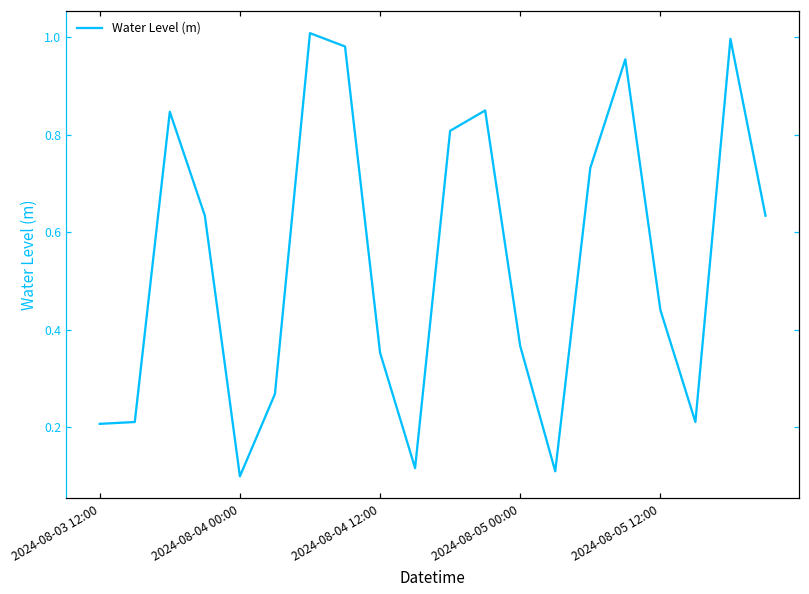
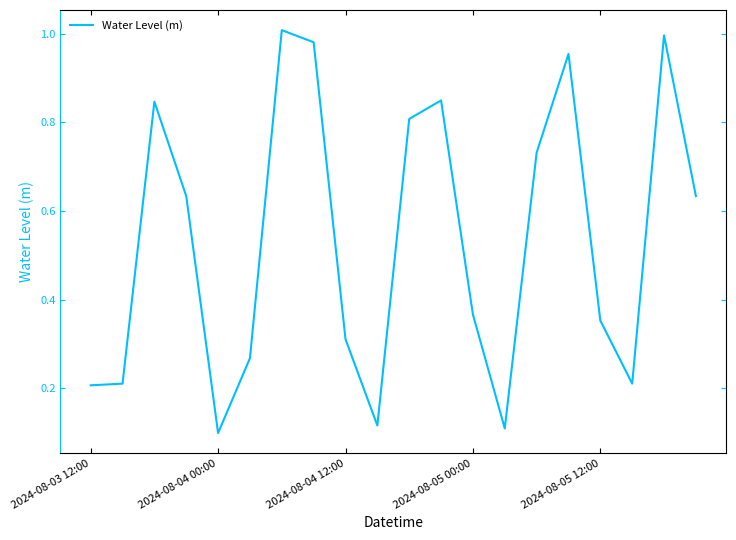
  {
    "2024-08-03 12:00": 0.21,
    "2024-08-04 00:00": 0.10,
-   "2024-08-04 12:00": 0.35,
+   "2024-08-04 12:00": 0.31,
    "2024-08-05 00:00": 0.37,
-   "2024-08-05 12:00": 0.44
+   "2024-08-05 12:00": 0.35
  }
